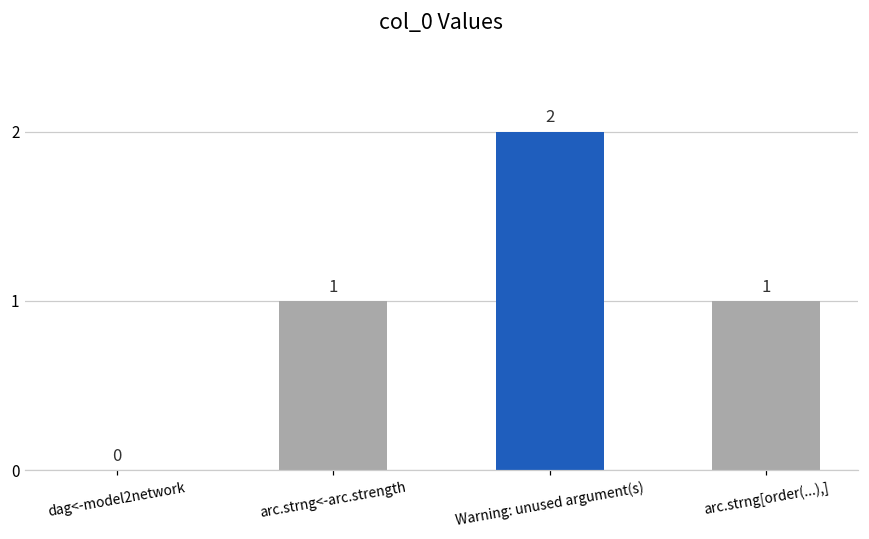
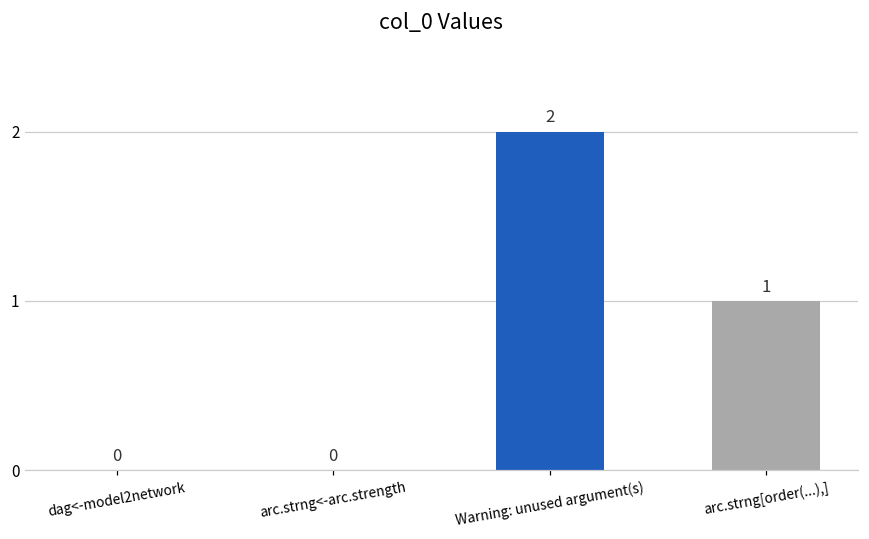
  {
    "dag<-model2network": 0,
-   "arc.strng<-arc.strength": 1,
+   "arc.strng<-arc.strength": 0,
    "Warning: unused argument(s)": 2,
    "arc.strng[order(...),]": 1
  }
